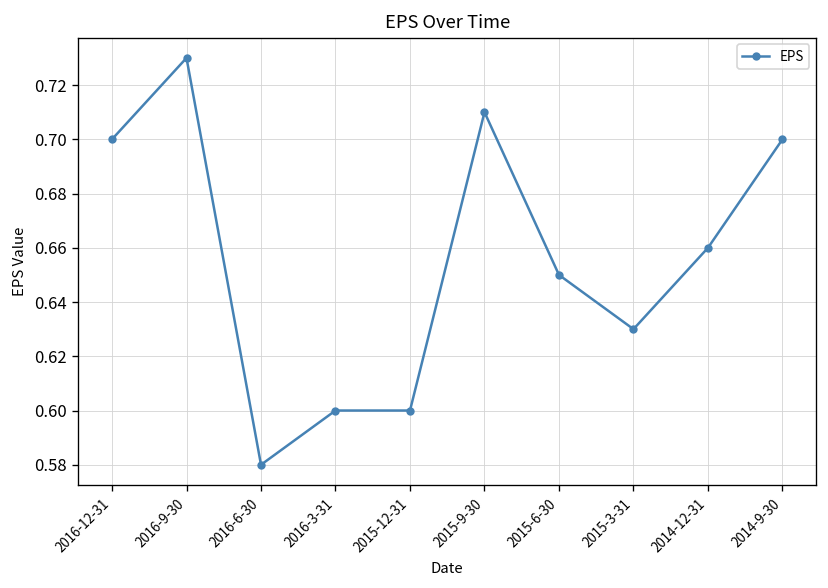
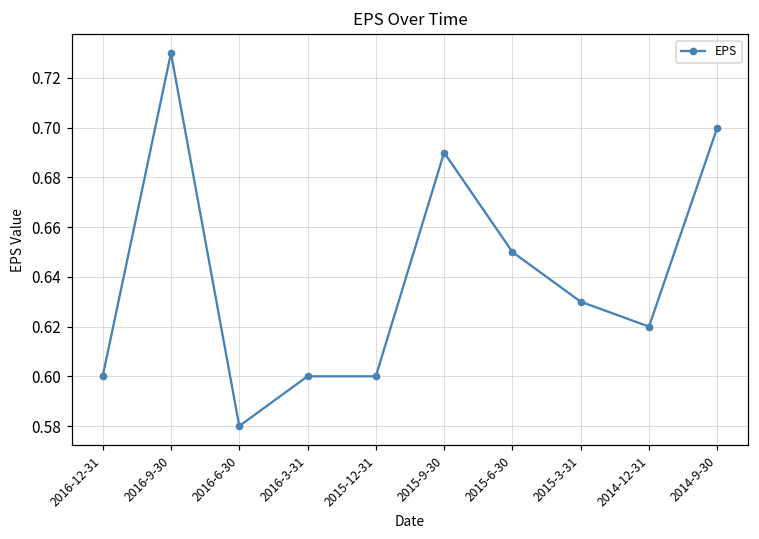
  {
-   "2016-12-31": 0.7,
+   "2016-12-31": 0.6,
    "2016-9-30": 0.73,
    "2016-6-30": 0.58,
    "2016-3-31": 0.60,
    "2015-12-31": 0.60,
-   "2015-9-30": 0.71,
+   "2015-9-30": 0.69,
    "2015-6-30": 0.65,
    "2015-3-31": 0.63,
-   "2014-12-31": 0.66,
+   "2014-12-31": 0.62,
    "2014-9-30": 0.70
  }
